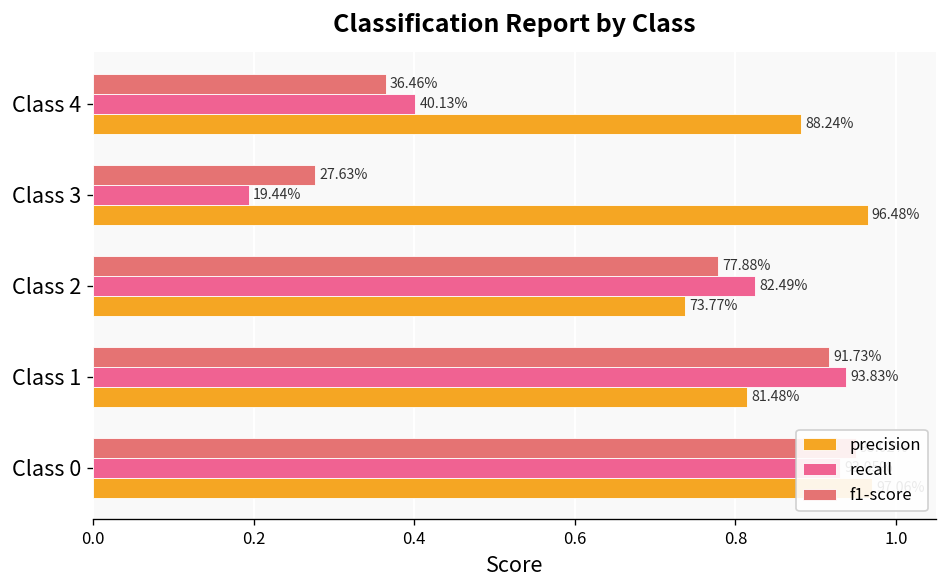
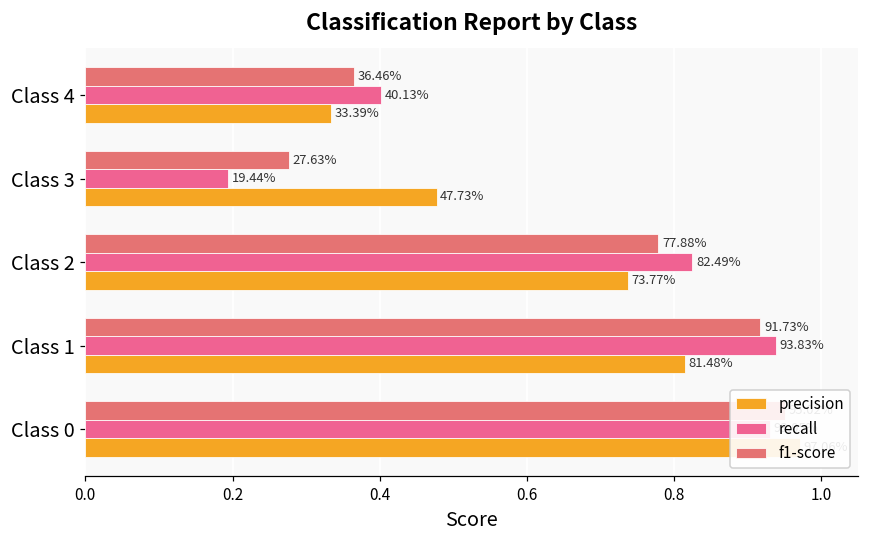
  {
    "precision": {
-     "Class 4": "88.24%",
-     "Class 3": "96.48%",
+     "Class 4": "33.39%",
+     "Class 3": "47.73%",
      "Class 2": "73.77%",
      "Class 1": "81.48%"
    }
  }
